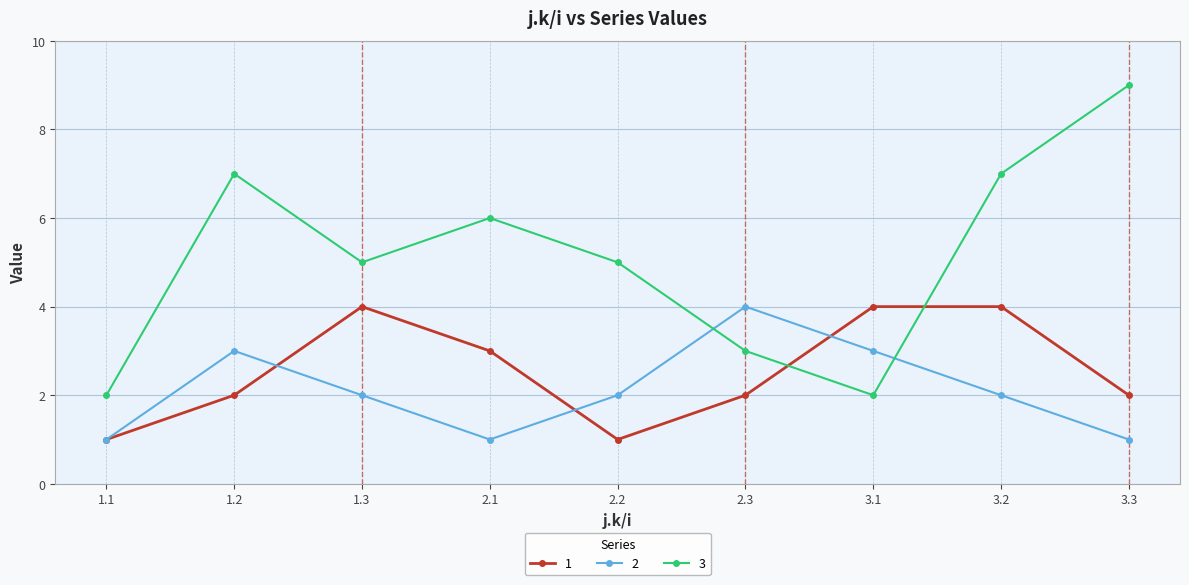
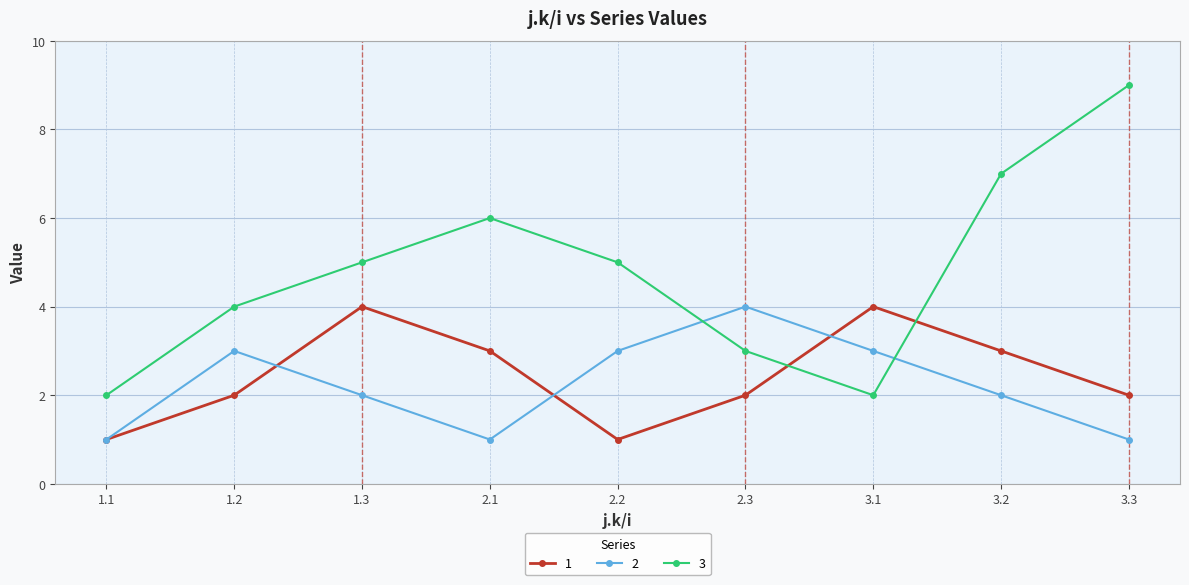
  {
    "1": {
      "1.2": 2,
      "1.3": 4,
      "2.1": 3,
      "2.2": 1,
      "2.3": 2,
      "3.1": 4,
-     "3.2": 4,
+     "3.2": 3,
      "3.3": 2
    },
    "2": {
      "1.2": 3,
      "1.3": 2,
      "2.1": 1,
-     "2.2": 2,
+     "2.2": 3,
      "2.3": 4,
      "3.1": 3,
      "3.2": 2,
      "3.3": 1
    },
    "3": {
      "1.1": 2,
-     "1.2": 7,
+     "1.2": 4,
      "1.3": 5,
      "2.1": 6,
      "2.2": 5,
      "2.3": 3,
      "3.1": 2,
      "3.2": 7,
      "3.3": 9
    }
  }
